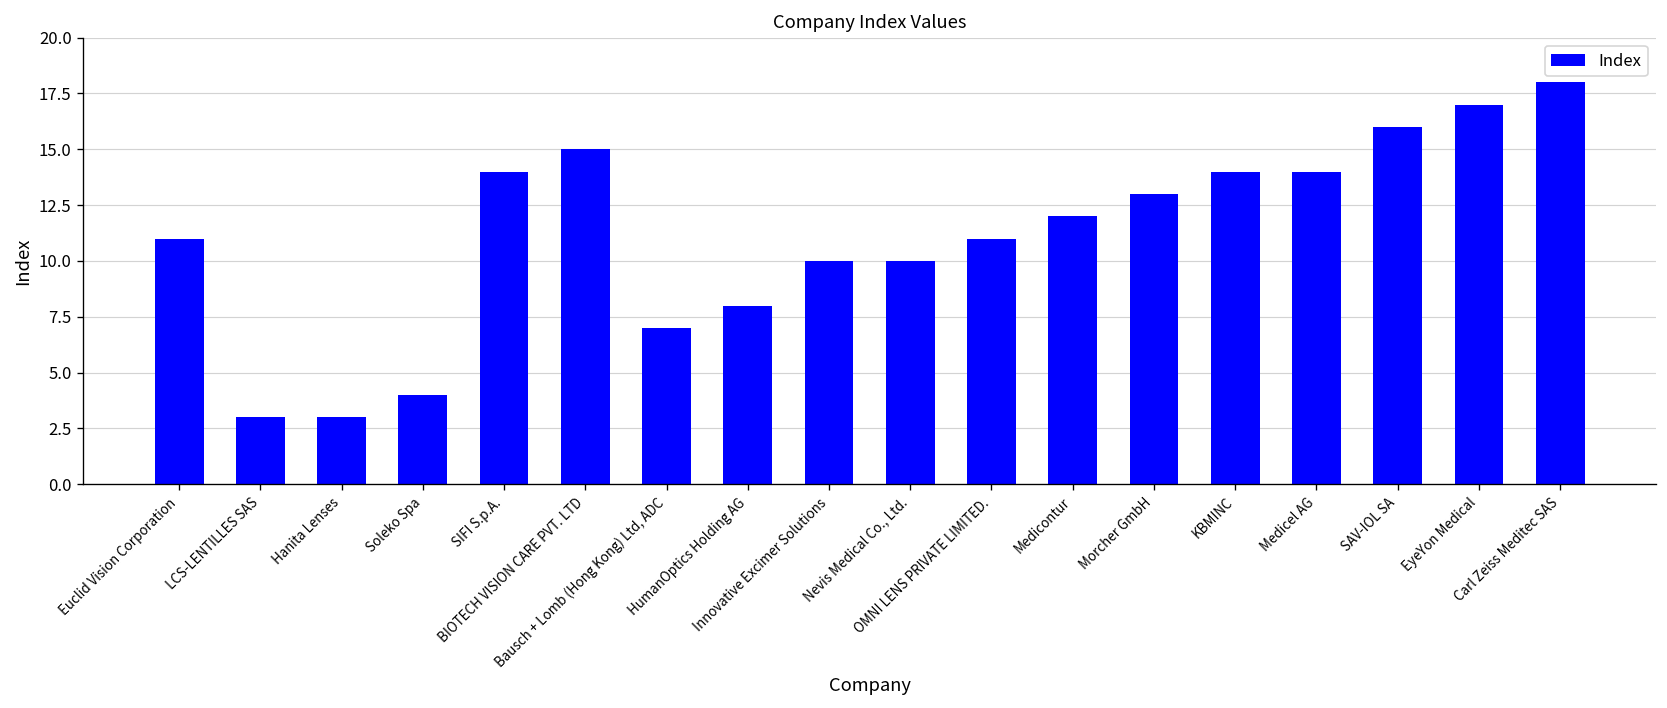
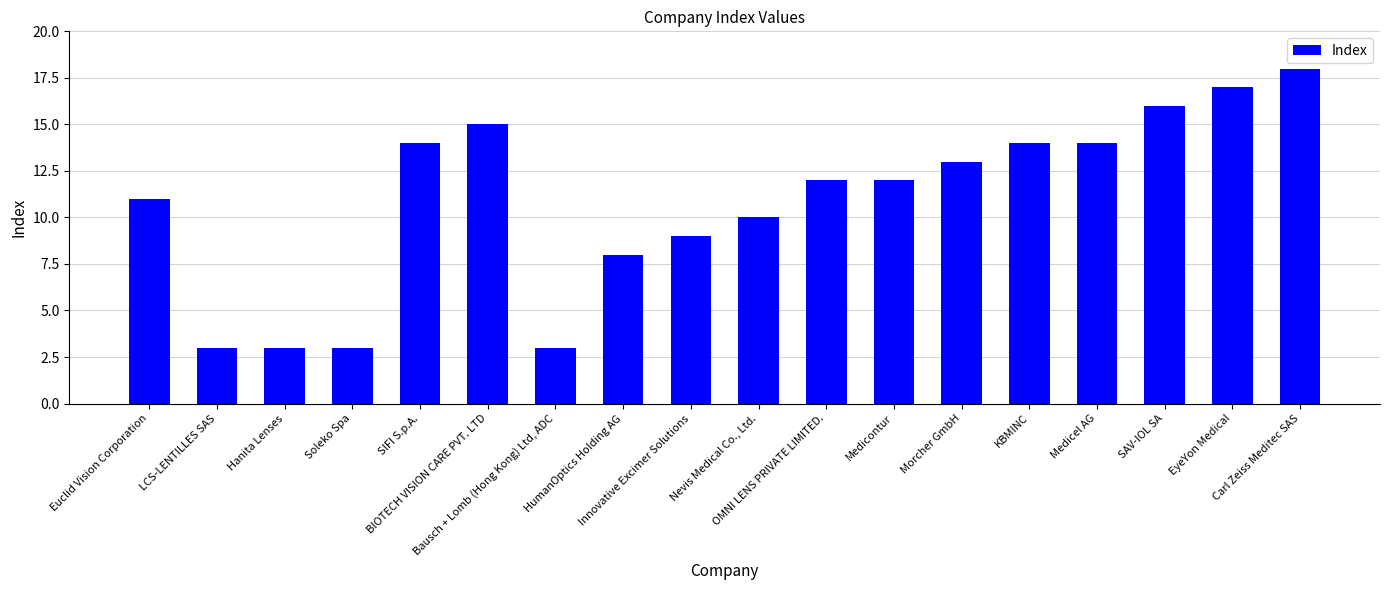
  {
    "Euclid Vision Corporation": 11,
    "LCS-LENTILLES SAS": 3,
    "Hanita Lenses": 3,
-   "Soleko Spa": 4,
+   "Soleko Spa": 3,
    "SIFI S.p.A.": 14,
    "BIOTECH VISION CARE PVT. LTD": 15,
-   "Bausch + Lomb (Hong Kong) Ltd, ADC": 7,
+   "Bausch + Lomb (Hong Kong) Ltd, ADC": 3,
    "HumanOptics Holding AG": 8,
-   "Innovative Excimer Solutions": 10,
+   "Innovative Excimer Solutions": 9,
    "Nevis Medical Co., Ltd.": 10,
-   "OMNI LENS PRIVATE LIMITED.": 11,
+   "OMNI LENS PRIVATE LIMITED.": 12,
    "Medicontur": 12,
    "Morcher GmbH": 13,
    "KBMINC": 14,
    "Medicel AG": 14,
    "SAV-IOL SA": 16,
    "EyeYon Medical": 17,
    "Carl Zeiss Meditec SAS": 18
  }
